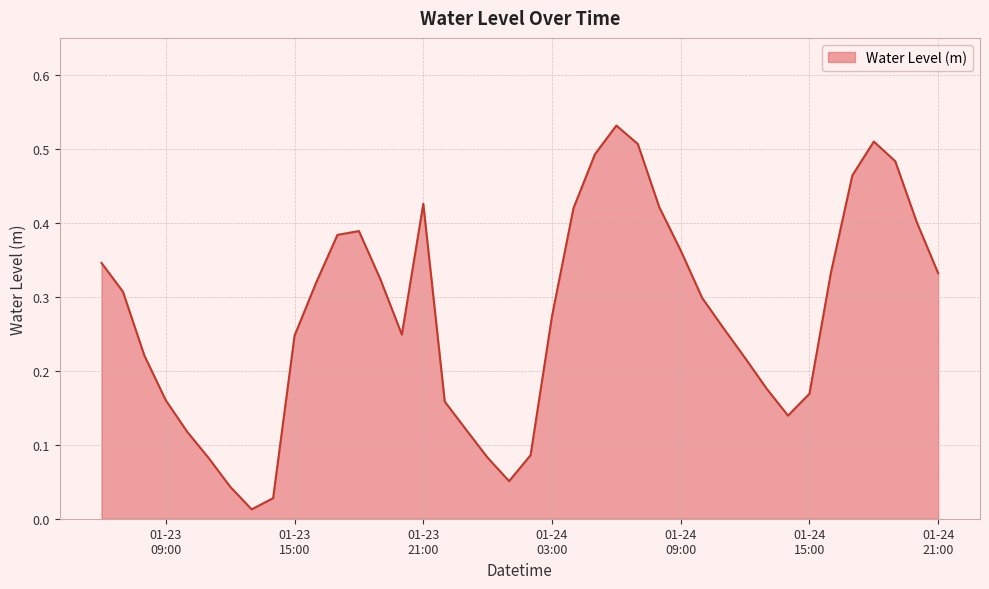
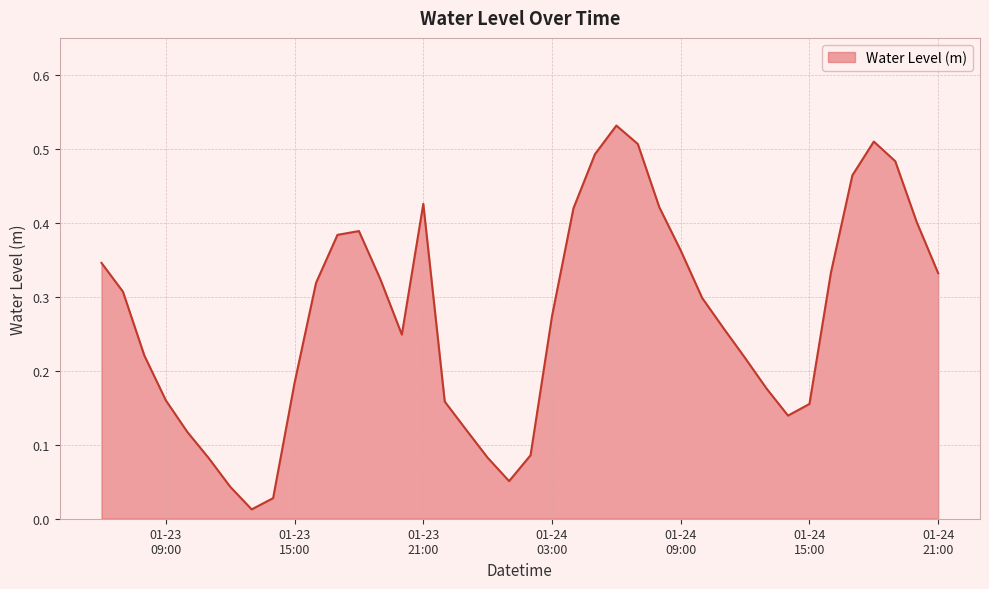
  {
    "01-23 09:00": 0.16,
-   "01-23 15:00": 0.25,
+   "01-23 15:00": 0.18,
    "01-23 21:00": 0.43,
    "01-24 03:00": 0.27,
    "01-24 09:00": 0.36,
-   "01-24 15:00": 0.17,
+   "01-24 15:00": 0.16,
    "01-24 21:00": 0.33
  }
